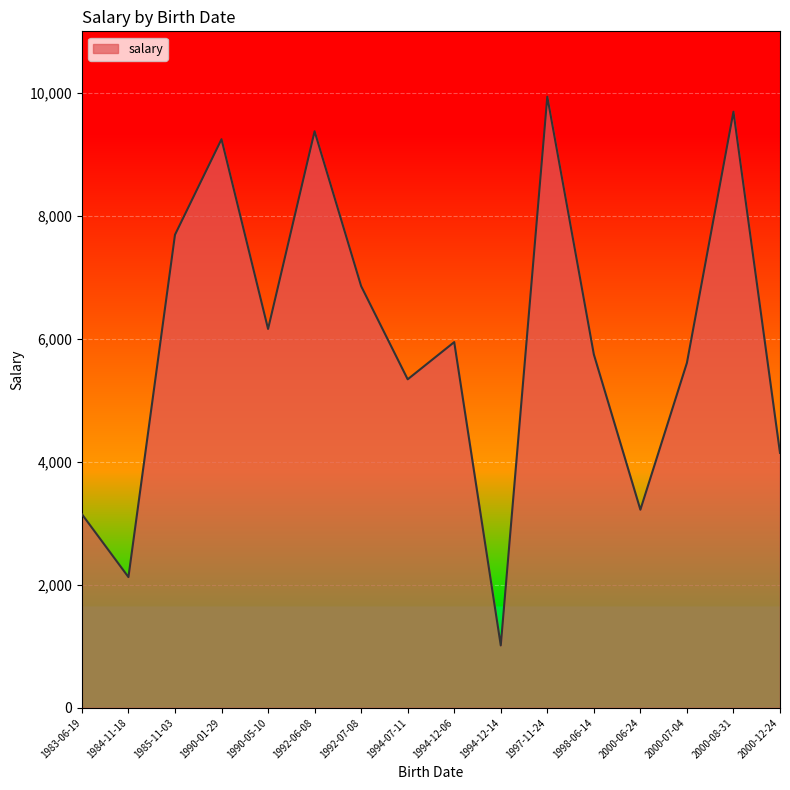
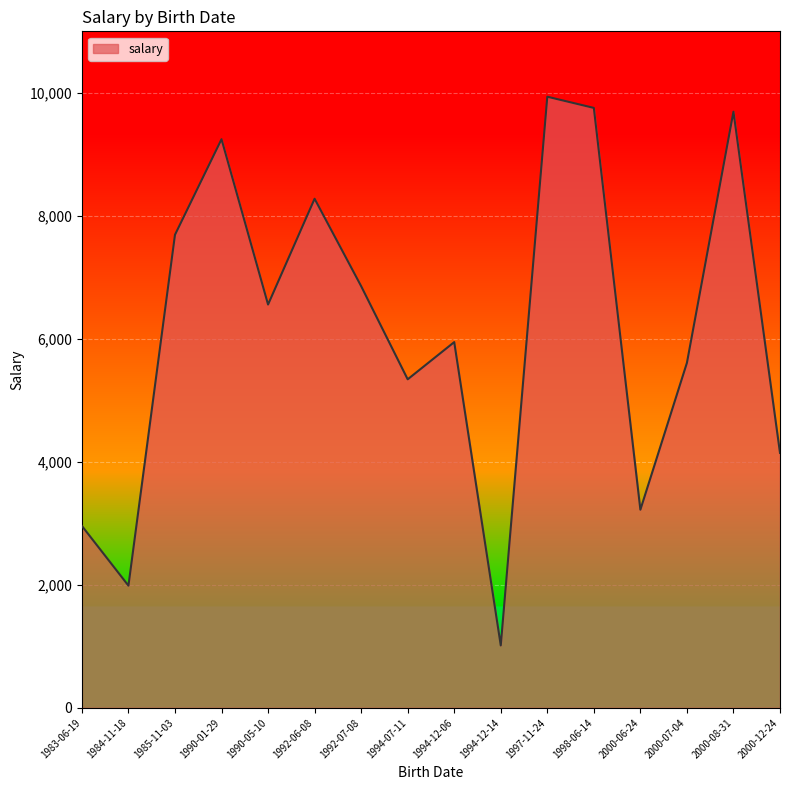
  {
-   "1983-06-19": "3,100",
-   "1984-11-18": "2,100",
+   "1983-06-19": "3,000",
+   "1984-11-18": "2,000",
    "1985-11-03": "7,700",
    "1990-01-29": "9,200",
-   "1990-05-10": "6,200",
-   "1992-06-08": "9,400",
+   "1990-05-10": "6,600",
+   "1992-06-08": "8,300",
    "1992-07-08": "6,900",
    "1994-07-11": "5,300",
    "1994-12-06": "5,900",
    "1994-12-14": "1,000",
    "1997-11-24": "9,900",
-   "1998-06-14": "5,700",
+   "1998-06-14": "9,800",
    "2000-06-24": "3,200",
    "2000-07-04": "5,600",
    "2000-08-31": "9,700",
    "2000-12-24": "4,100"
  }
